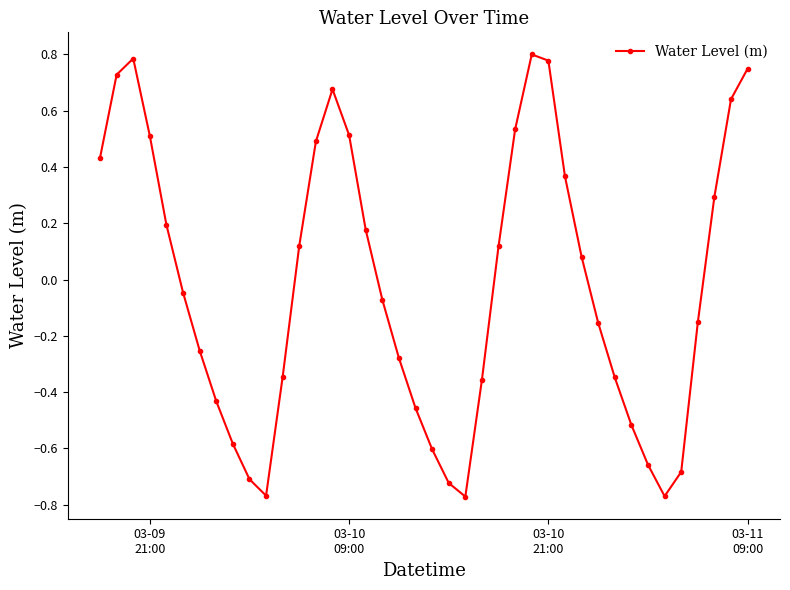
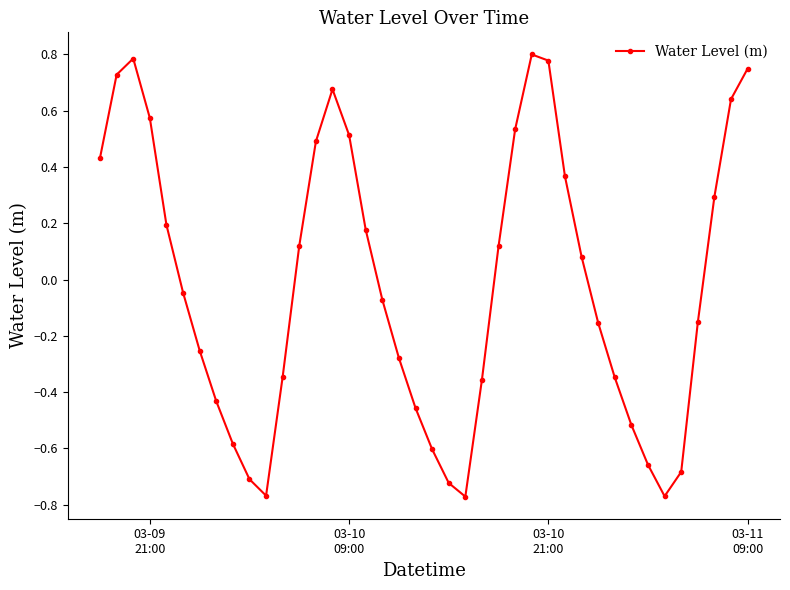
  {
-   "03-09 21:00": 0.51,
+   "03-09 21:00": 0.57,
    "03-10 09:00": 0.51,
    "03-10 21:00": 0.78,
    "03-11 09:00": 0.75
  }
